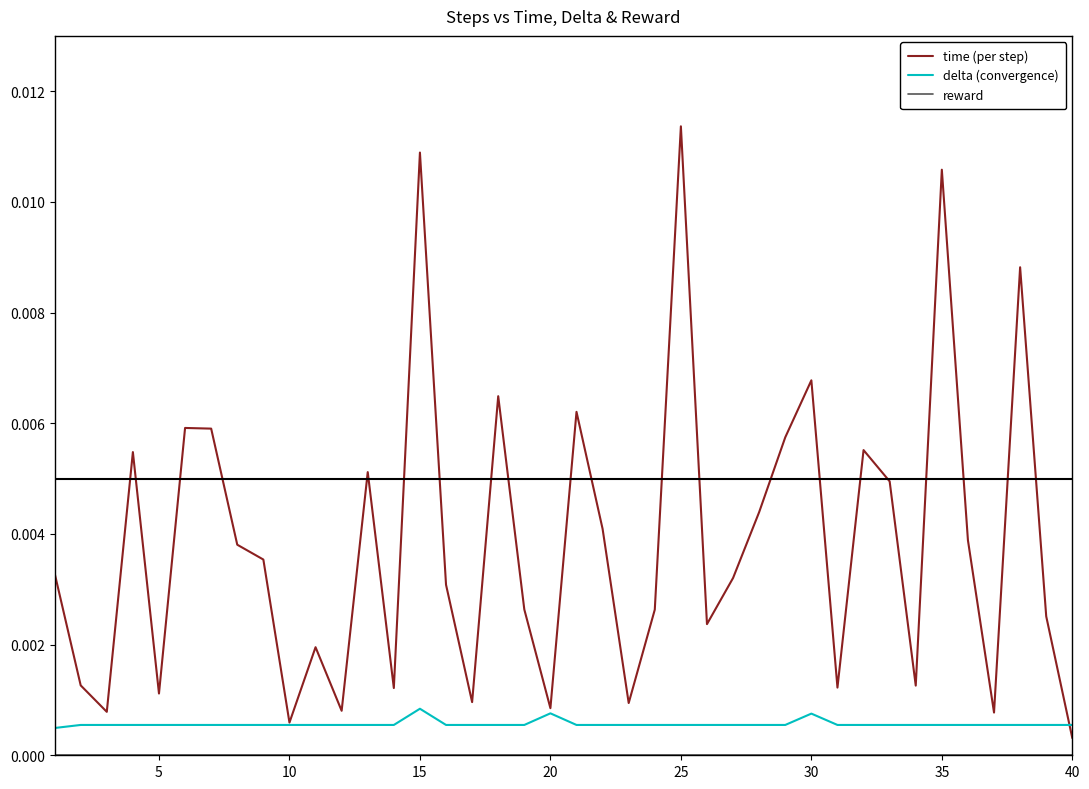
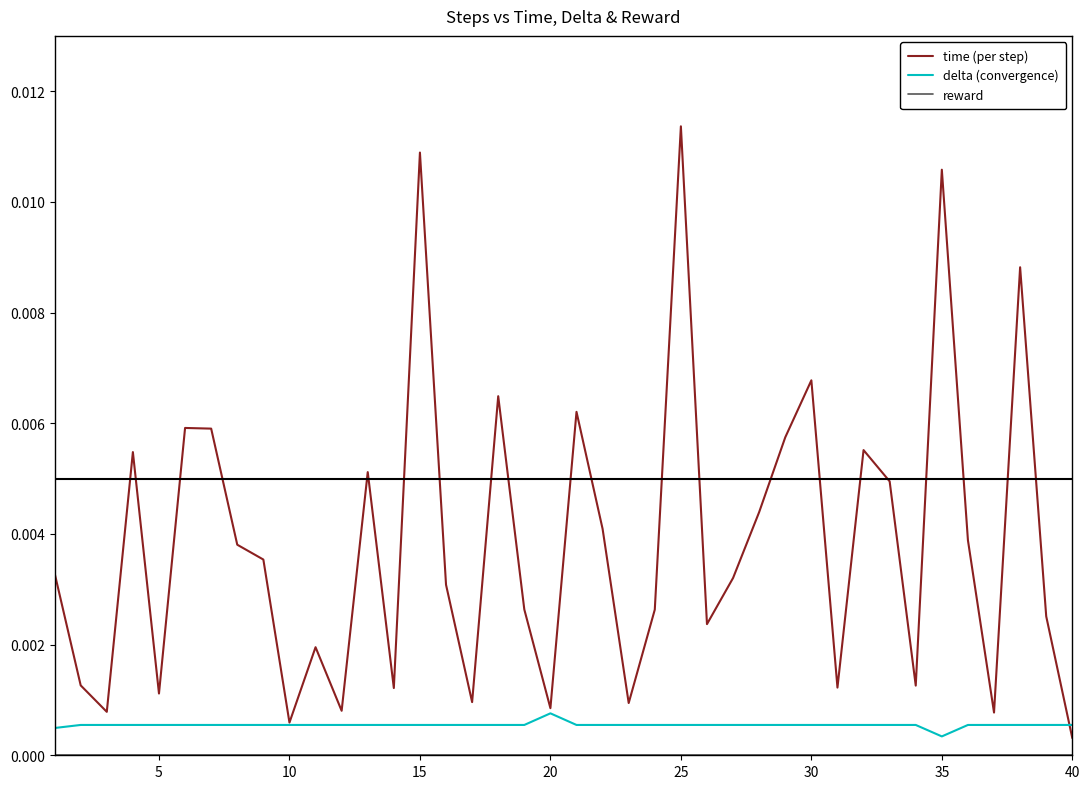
  {
    "time (per step)": {
      "5": 0.0011,
      "15": 0.0109,
      "20": 0.0009,
      "25": 0.0114,
      "30": 0.0068,
      "35": 0.0106,
      "40": 0.0003
    },
    "delta (convergence)": {
      "5": 0.0005,
-     "15": 0.0008,
+     "15": 0.0005,
      "20": 0.0008,
      "25": 0.0005,
-     "30": 0.0008,
-     "35": 0.0005,
+     "30": 0.0005,
+     "35": 0.0003,
      "40": 0.0005
    },
    "reward": {
      "5": 0.0000,
      "10": 0.0000,
      "15": 0.0000,
      "20": 0.0000,
      "25": 0.0000,
      "30": 0.0000,
      "35": 0.0000,
      "40": 0.0000
    }
  }
